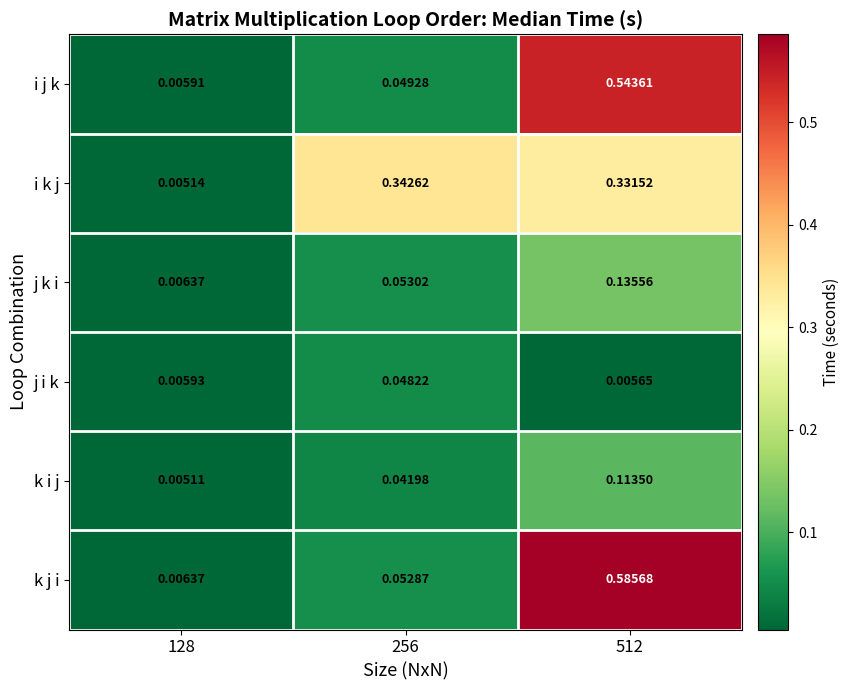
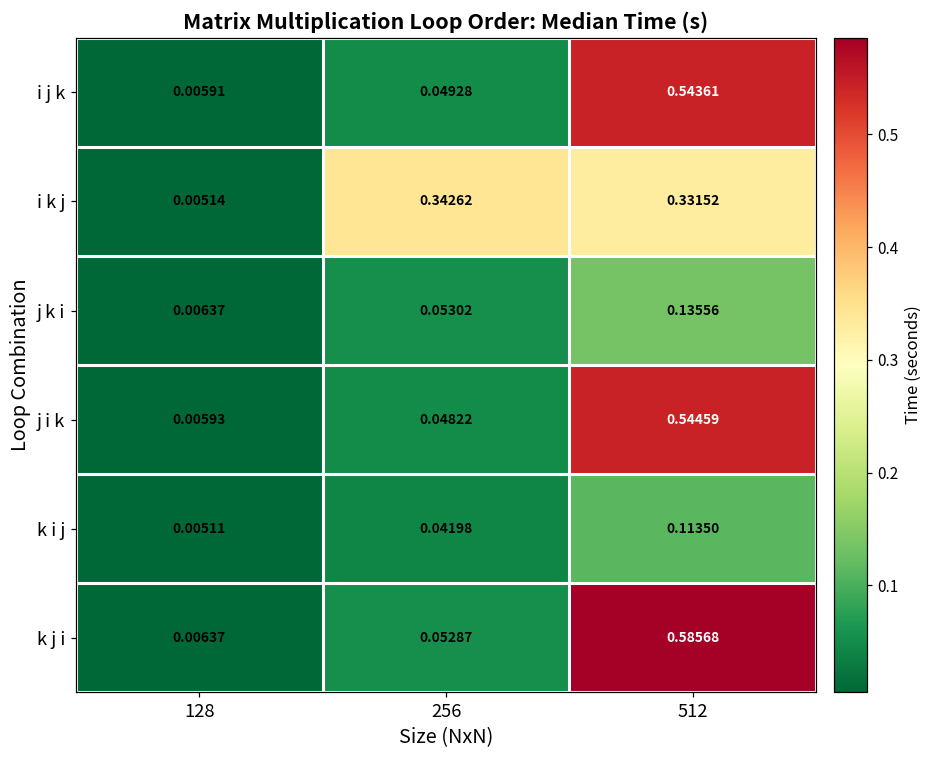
  {
    "i j k": {
      "128": 0.00591,
      "256": 0.04928,
      "512": 0.54361
    },
    "i k j": {
      "128": 0.00514,
      "256": 0.34262,
      "512": 0.33152
    },
    "j k i": {
      "128": 0.00637,
      "256": 0.05302,
      "512": 0.13556
    },
    "j i k": {
      "128": 0.00593,
      "256": 0.04822,
-     "512": 0.00565
+     "512": 0.54459
    },
    "k i j": {
      "128": 0.00511,
      "256": 0.04198,
      "512": 0.11350
    },
    "k j i": {
      "128": 0.00637,
      "256": 0.05287,
      "512": 0.58568
    }
  }
